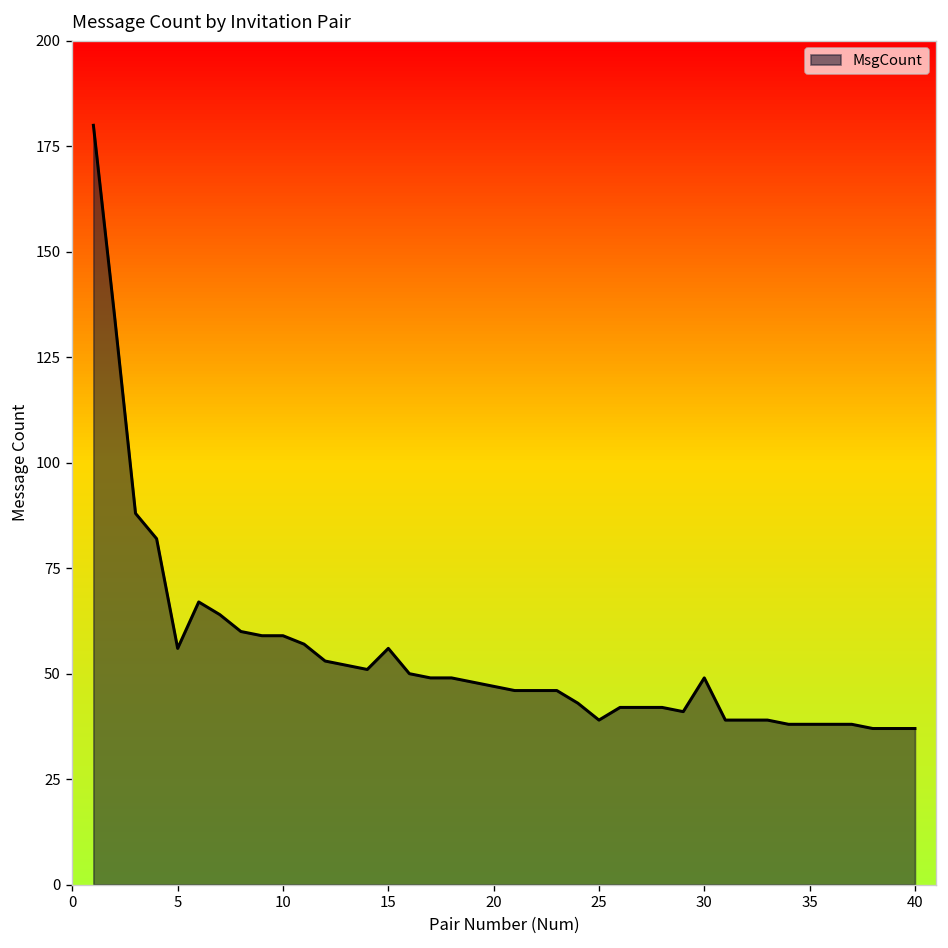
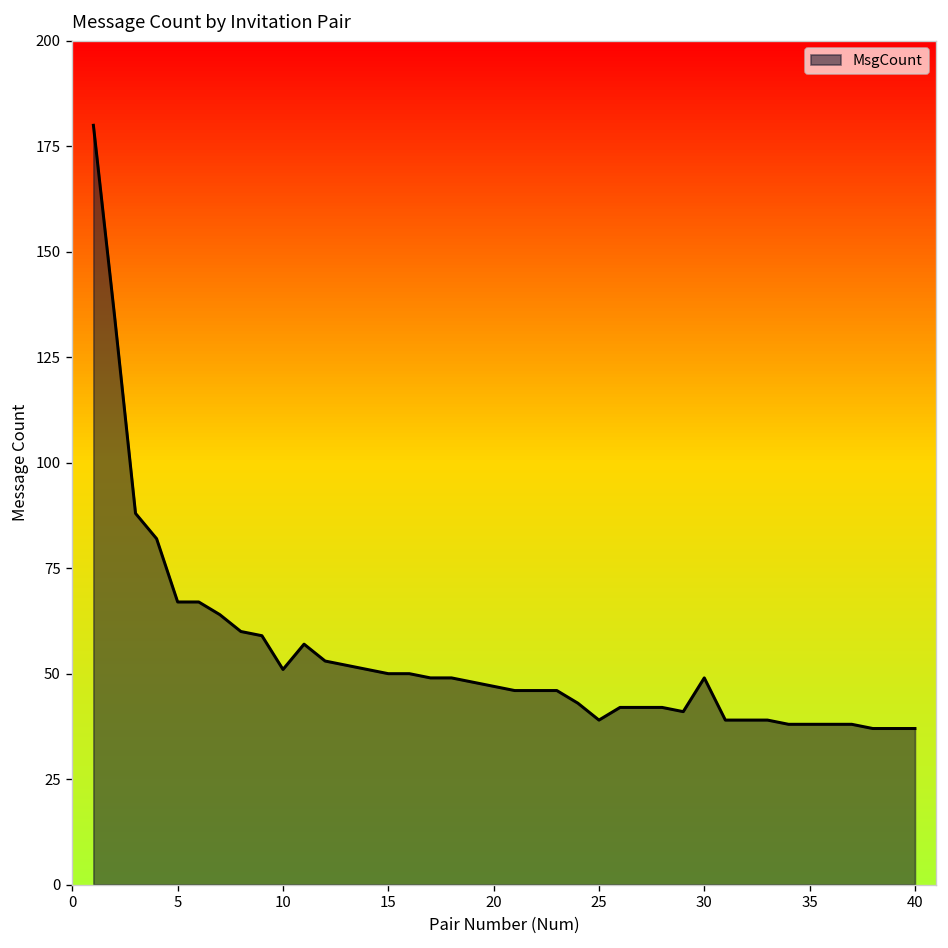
  {
-   "5": 56,
-   "10": 59,
-   "15": 56,
+   "5": 67,
+   "10": 51,
+   "15": 50,
    "20": 47,
    "25": 39,
    "30": 49,
    "35": 38,
    "40": 37
  }
